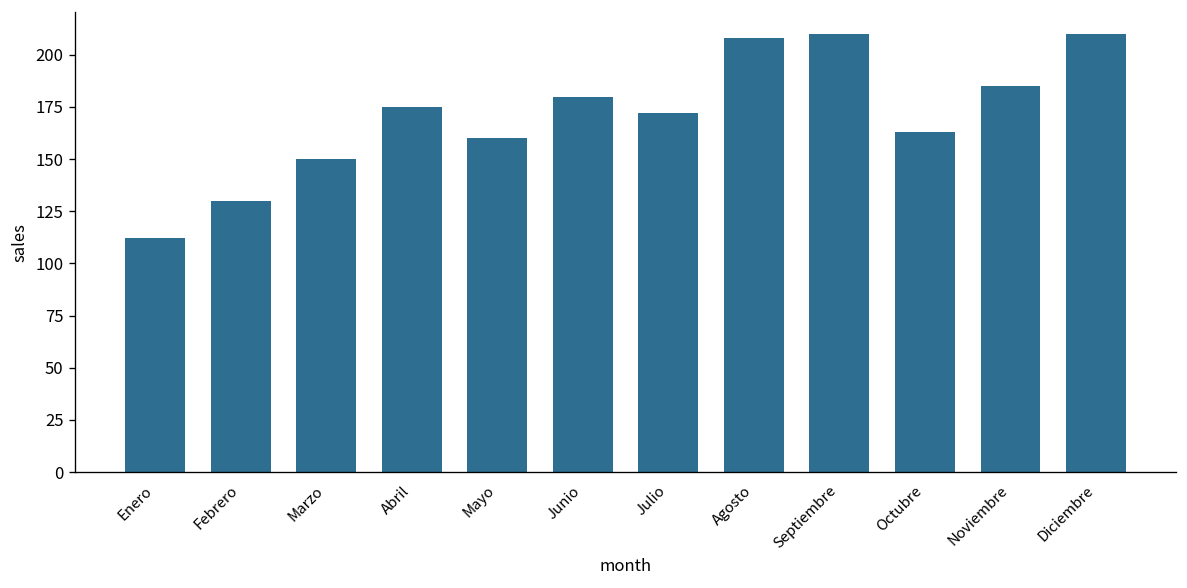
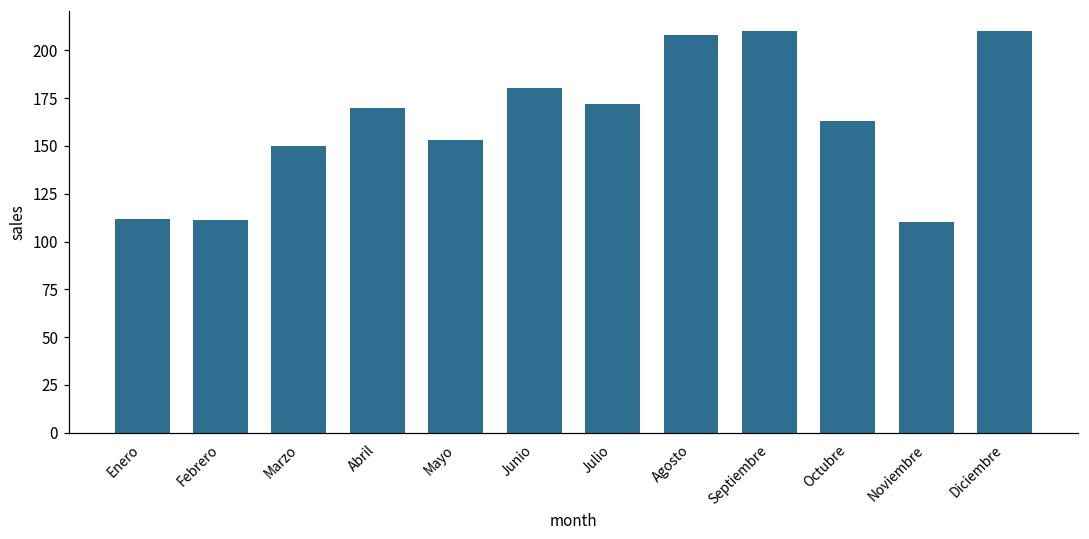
  {
    "Enero": 112,
-   "Febrero": 130,
+   "Febrero": 111,
    "Marzo": 150,
-   "Abril": 175,
-   "Mayo": 160,
+   "Abril": 170,
+   "Mayo": 153,
    "Junio": 180,
    "Julio": 172,
    "Agosto": 208,
    "Septiembre": 210,
    "Octubre": 163,
-   "Noviembre": 185,
+   "Noviembre": 110,
    "Diciembre": 210
  }
